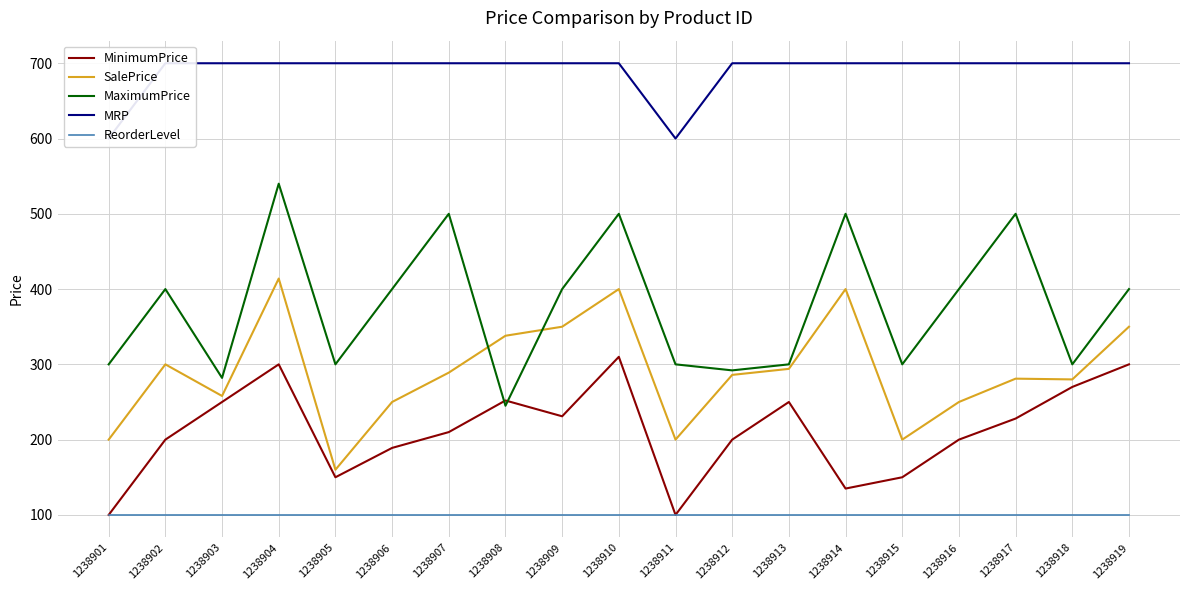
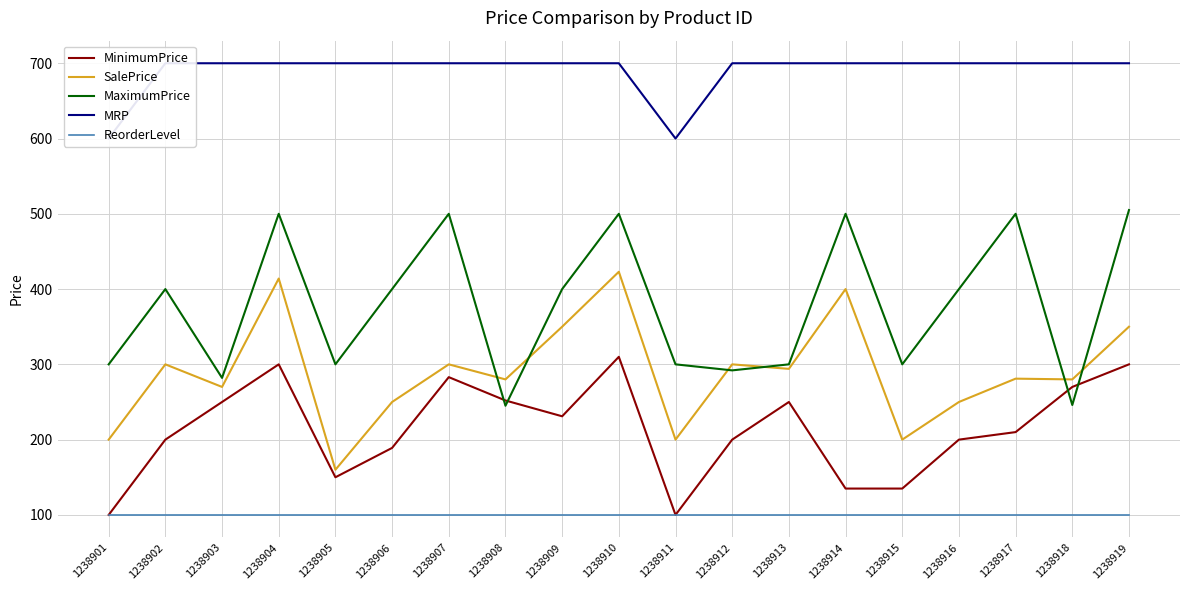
  {
    "MinimumPrice": {
      "1238902": 200,
      "1238903": 250,
      "1238904": 300,
      "1238905": 150,
      "1238906": 190,
-     "1238907": 210,
+     "1238907": 280,
      "1238908": 250,
      "1238909": 230,
      "1238910": 310,
      "1238912": 200,
      "1238913": 250,
      "1238914": 140,
-     "1238915": 150,
+     "1238915": 140,
      "1238916": 200,
-     "1238917": 230,
+     "1238917": 210,
      "1238918": 270,
      "1238919": 300
    },
    "SalePrice": {
      "1238901": 200,
      "1238902": 300,
-     "1238903": 260,
+     "1238903": 270,
      "1238904": 410,
      "1238905": 160,
      "1238906": 250,
-     "1238907": 290,
-     "1238908": 340,
+     "1238907": 300,
+     "1238908": 280,
      "1238909": 350,
-     "1238910": 400,
+     "1238910": 420,
      "1238911": 200,
-     "1238912": 290,
+     "1238912": 300,
      "1238913": 290,
      "1238914": 400,
      "1238915": 200,
      "1238916": 250,
      "1238917": 280,
      "1238918": 280,
      "1238919": 350
    },
    "MaximumPrice": {
      "1238901": 300,
      "1238902": 400,
      "1238903": 280,
-     "1238904": 540,
+     "1238904": 500,
      "1238905": 300,
      "1238906": 400,
      "1238907": 500,
      "1238908": 250,
      "1238909": 400,
      "1238910": 500,
      "1238911": 300,
      "1238912": 290,
      "1238913": 300,
      "1238914": 500,
      "1238915": 300,
      "1238916": 400,
      "1238917": 500,
-     "1238918": 300,
-     "1238919": 400
+     "1238918": 250,
+     "1238919": 510
    },
    "MRP": {
      "1238903": 700,
      "1238904": 700,
      "1238905": 700,
      "1238906": 700,
      "1238907": 700,
      "1238908": 700,
      "1238909": 700,
      "1238910": 700,
      "1238911": 600,
      "1238912": 700,
      "1238913": 700,
      "1238914": 700,
      "1238915": 700,
      "1238916": 700,
      "1238917": 700,
      "1238918": 700,
      "1238919": 700
    },
    "ReorderLevel": {
      "1238902": 100,
      "1238903": 100,
      "1238904": 100,
      "1238905": 100,
      "1238906": 100,
      "1238907": 100,
      "1238908": 100,
      "1238909": 100,
      "1238910": 100,
      "1238912": 100,
      "1238913": 100,
      "1238914": 100,
      "1238915": 100,
      "1238916": 100,
      "1238917": 100,
      "1238918": 100,
      "1238919": 100
    }
  }
